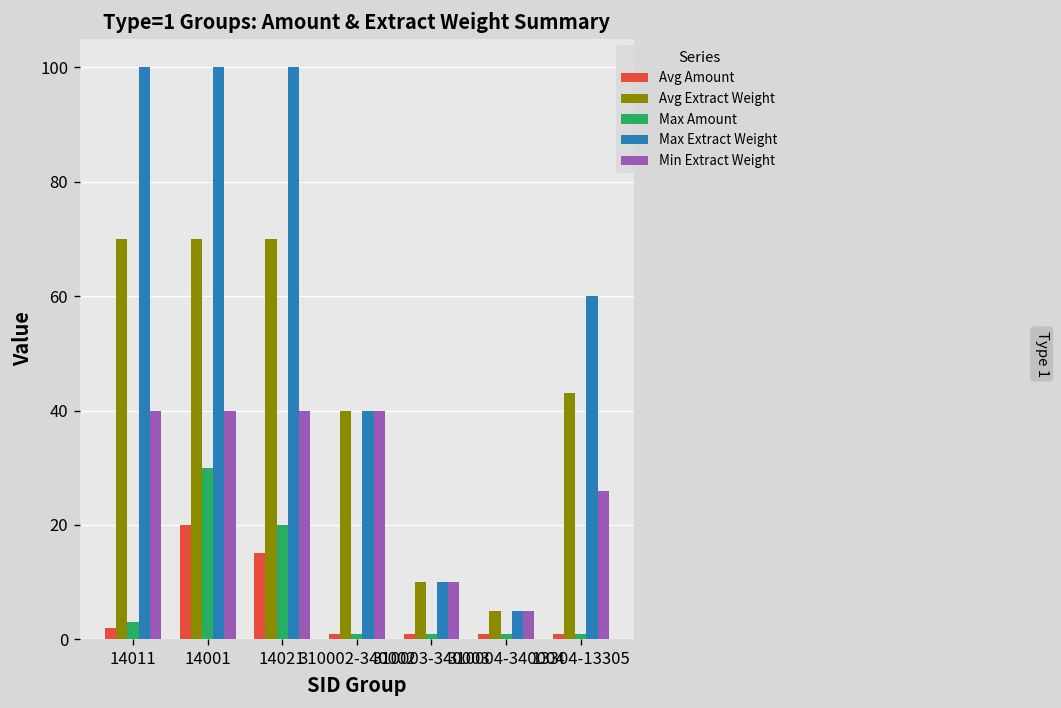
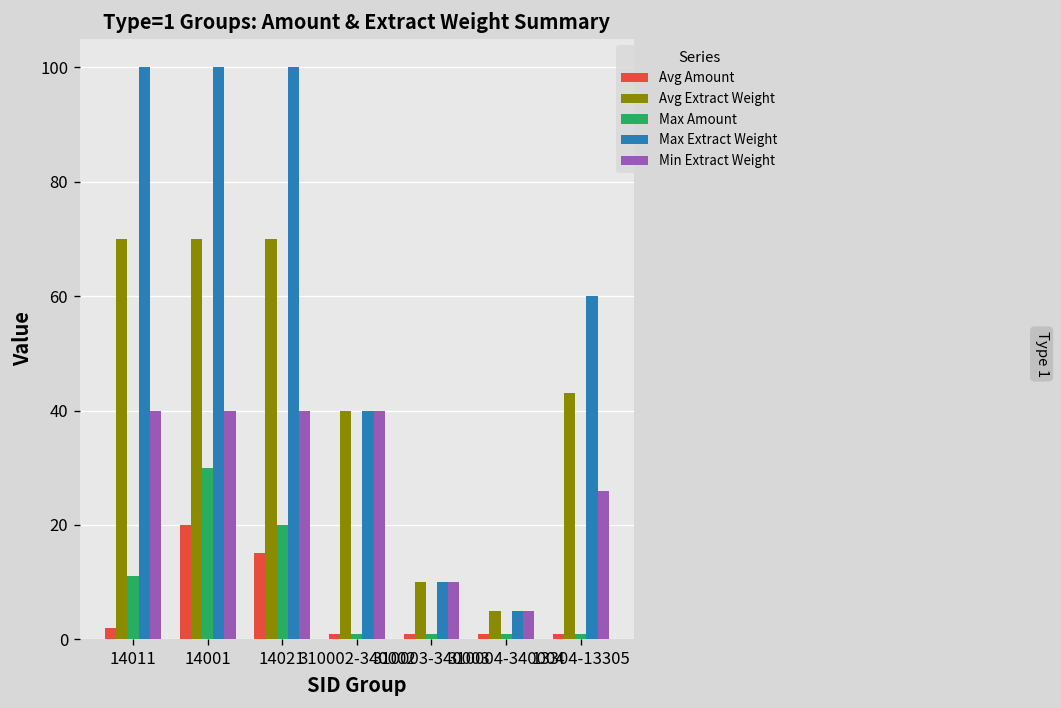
  {
    "Max Amount": {
-     "14011": 3,
+     "14011": 11,
      "14001": 30
    }
  }
